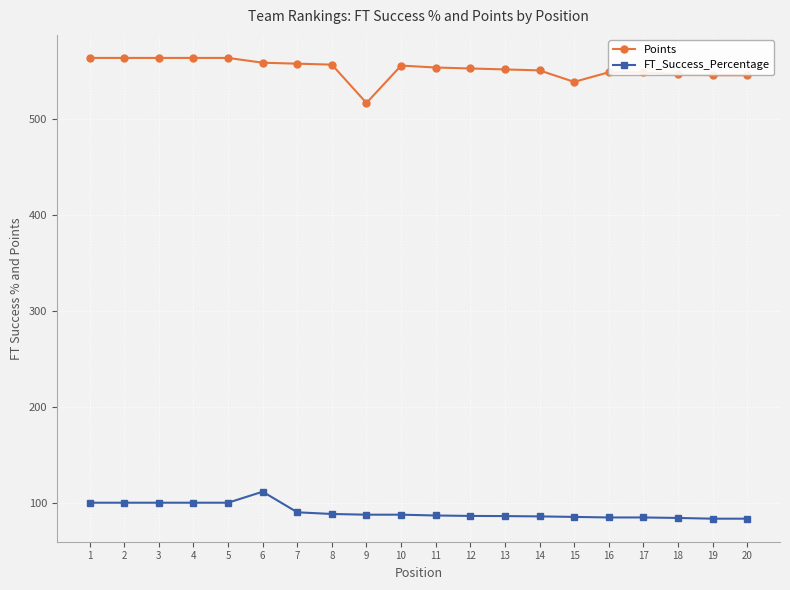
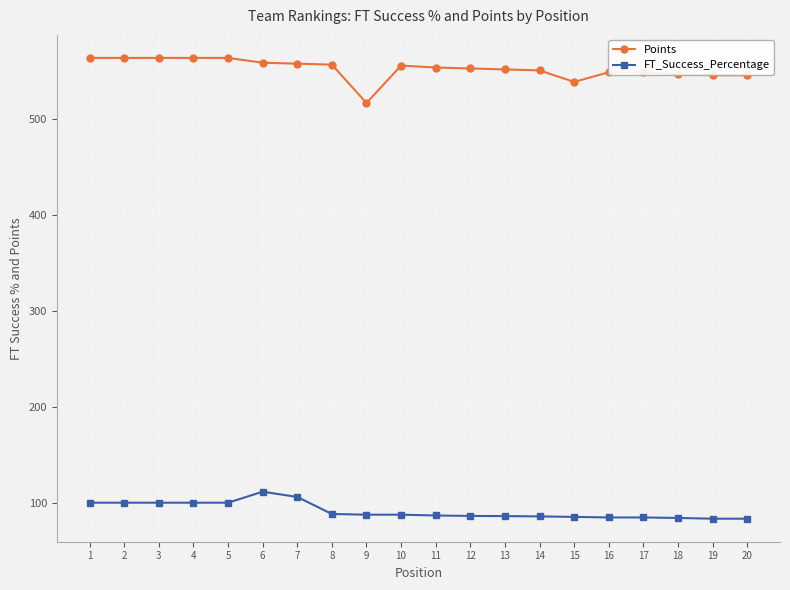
  {
    "Points": {
      "1": 560,
      "2": 560,
      "3": 560,
      "4": 560,
      "5": 560,
      "6": 560,
      "7": 560,
      "8": 560,
      "9": 520,
      "10": 560,
      "11": 550,
      "12": 550,
      "13": 550,
      "14": 550,
      "15": 540,
      "19": 550,
      "20": 550
    },
    "FT_Success_Percentage": {
      "1": 100,
      "2": 100,
      "3": 100,
      "4": 100,
      "5": 100,
      "6": 110,
-     "7": 90,
+     "7": 110,
      "8": 90,
      "9": 90,
      "10": 90,
      "11": 90,
      "12": 90,
      "13": 90,
      "14": 90,
      "15": 90,
      "16": 80,
      "17": 80,
      "18": 80,
      "19": 80,
      "20": 80
    }
  }
